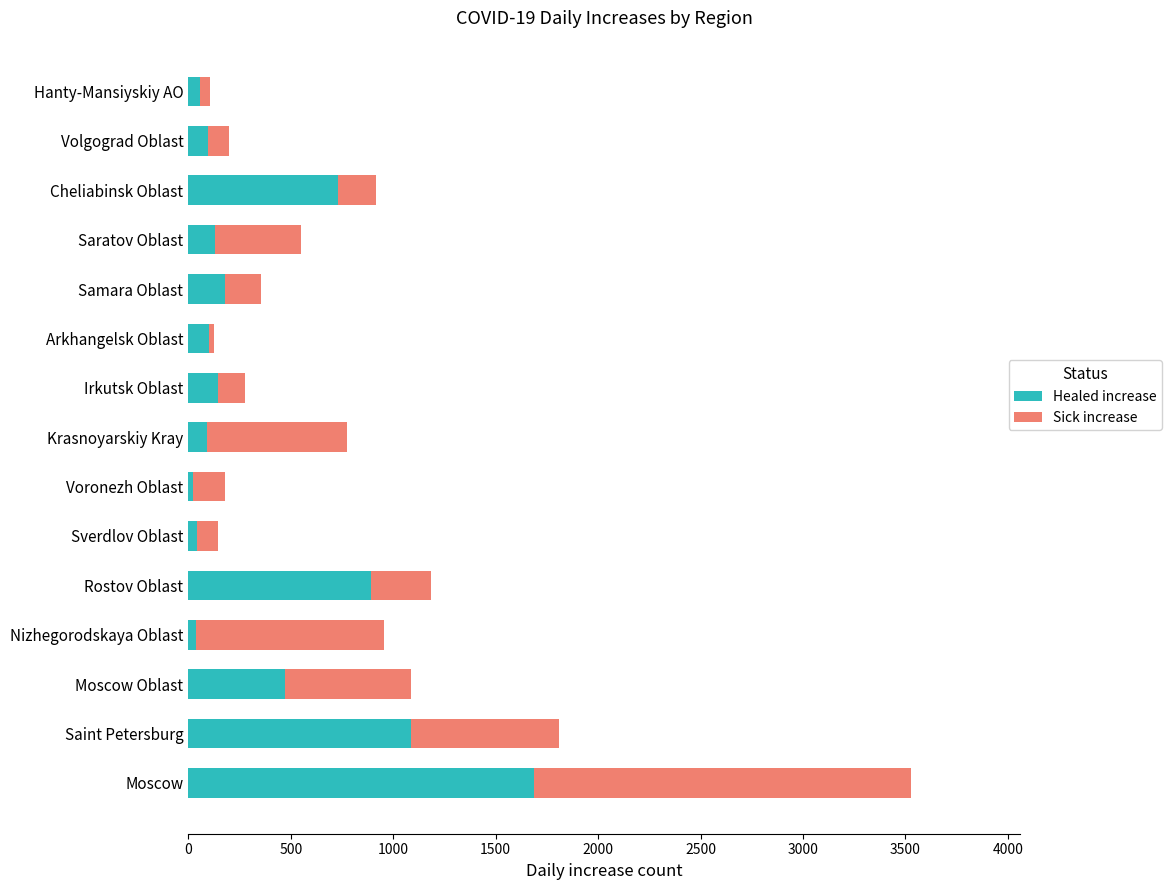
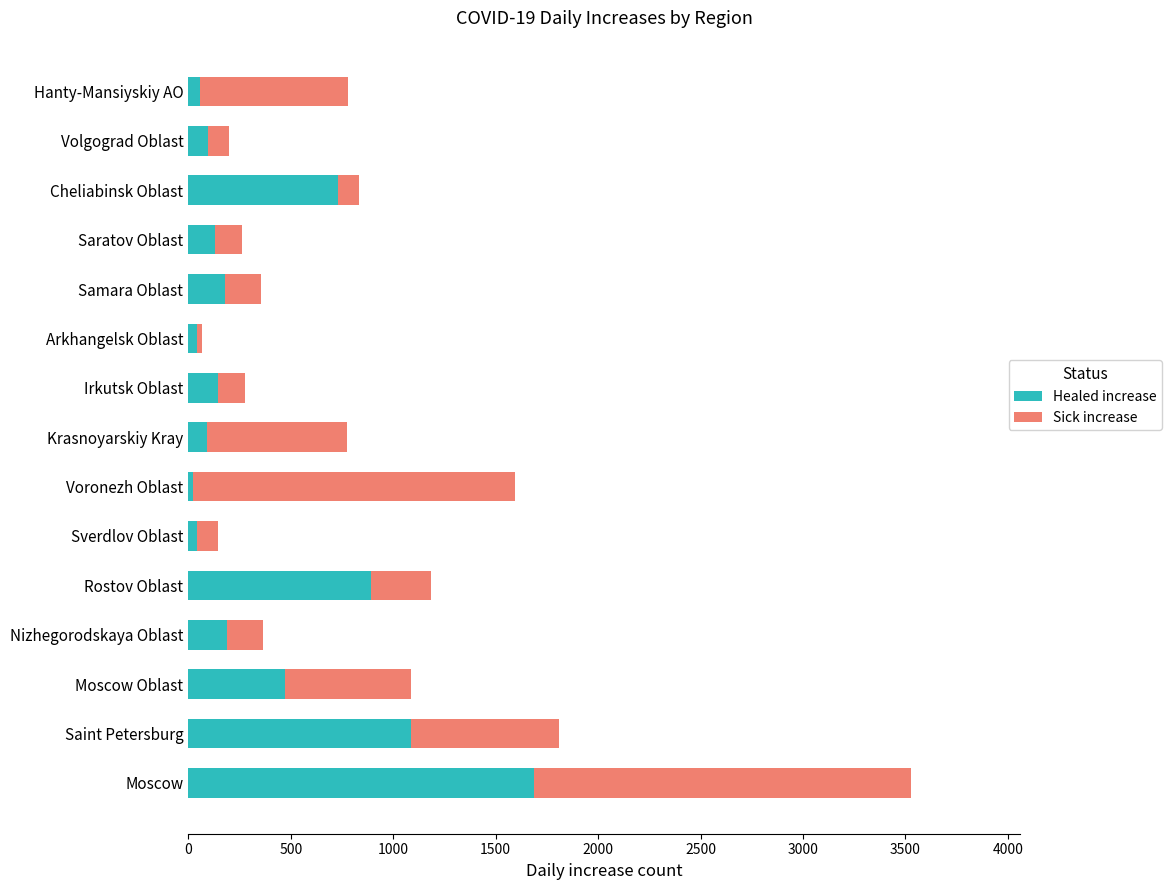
  {
    "Healed increase": {
      "Hanty-Mansiyskiy AO": 60,
      "Volgograd Oblast": 100,
      "Cheliabinsk Oblast": 730,
      "Saratov Oblast": 130,
      "Samara Oblast": 180,
-     "Arkhangelsk Oblast": 100,
+     "Arkhangelsk Oblast": 40,
      "Irkutsk Oblast": 140,
      "Krasnoyarskiy Kray": 90,
      "Voronezh Oblast": 20,
      "Sverdlov Oblast": 40,
      "Rostov Oblast": 890,
-     "Nizhegorodskaya Oblast": 40,
+     "Nizhegorodskaya Oblast": 190,
      "Moscow Oblast": 470,
      "Saint Petersburg": 1090,
      "Moscow": 1690
    },
    "Sick increase": {
-     "Hanty-Mansiyskiy AO": 50,
+     "Hanty-Mansiyskiy AO": 720,
      "Volgograd Oblast": 100,
-     "Cheliabinsk Oblast": 190,
-     "Saratov Oblast": 420,
+     "Cheliabinsk Oblast": 110,
+     "Saratov Oblast": 140,
      "Samara Oblast": 180,
      "Arkhangelsk Oblast": 20,
      "Irkutsk Oblast": 130,
      "Krasnoyarskiy Kray": 680,
-     "Voronezh Oblast": 160,
+     "Voronezh Oblast": 1570,
      "Sverdlov Oblast": 100,
      "Rostov Oblast": 300,
-     "Nizhegorodskaya Oblast": 920,
+     "Nizhegorodskaya Oblast": 180,
      "Moscow Oblast": 610,
      "Saint Petersburg": 720,
      "Moscow": 1840
    }
  }
